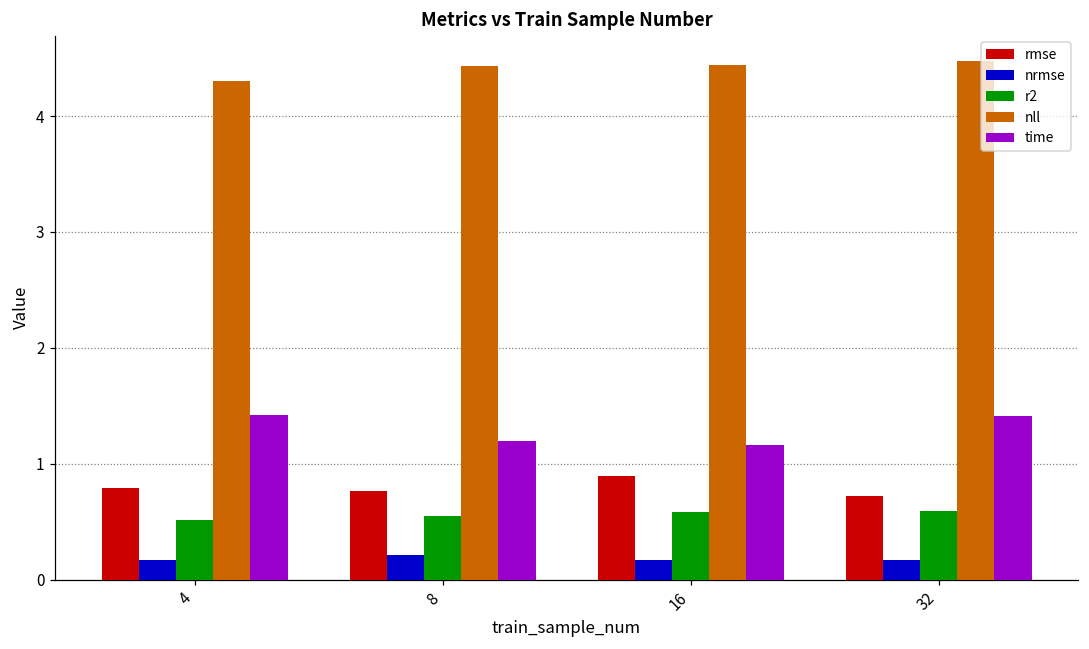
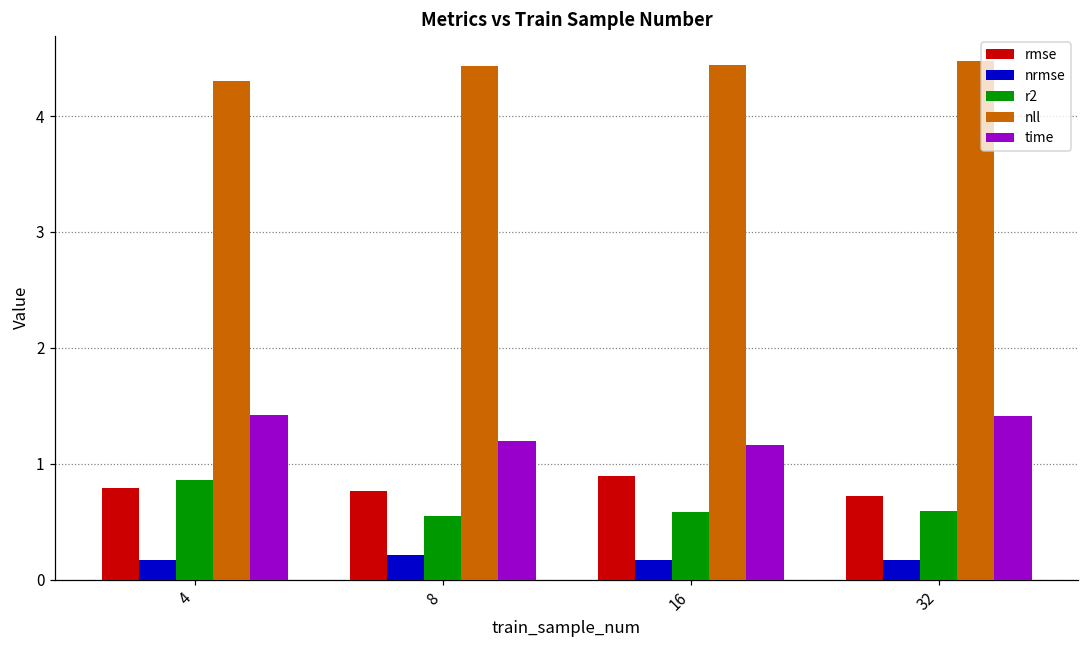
  {
    "rmse": {
      "4": 0.79,
      "8": 0.77,
      "16": 0.89,
      "32": 0.72
    },
    "nrmse": {
      "4": 0.17,
      "8": 0.21,
      "16": 0.17,
      "32": 0.17
    },
    "r2": {
-     "4": 0.52,
+     "4": 0.86,
      "8": 0.54,
      "16": 0.58,
      "32": 0.59
    },
    "nll": {
      "4": 4.31,
      "8": 4.43,
      "16": 4.44,
      "32": 4.47
    },
    "time": {
      "4": 1.42,
      "8": 1.20,
      "16": 1.16,
      "32": 1.41
    }
  }
